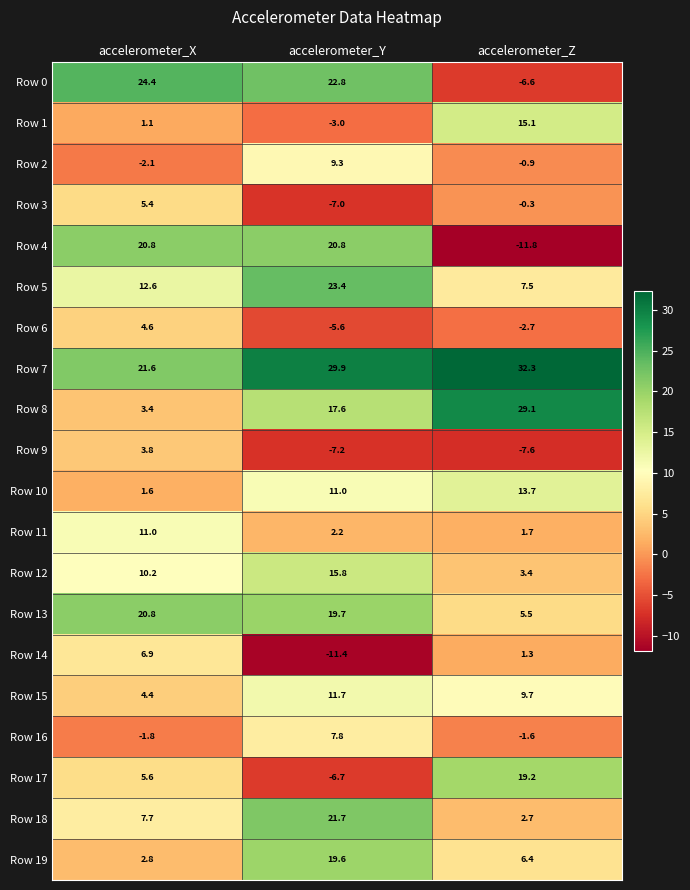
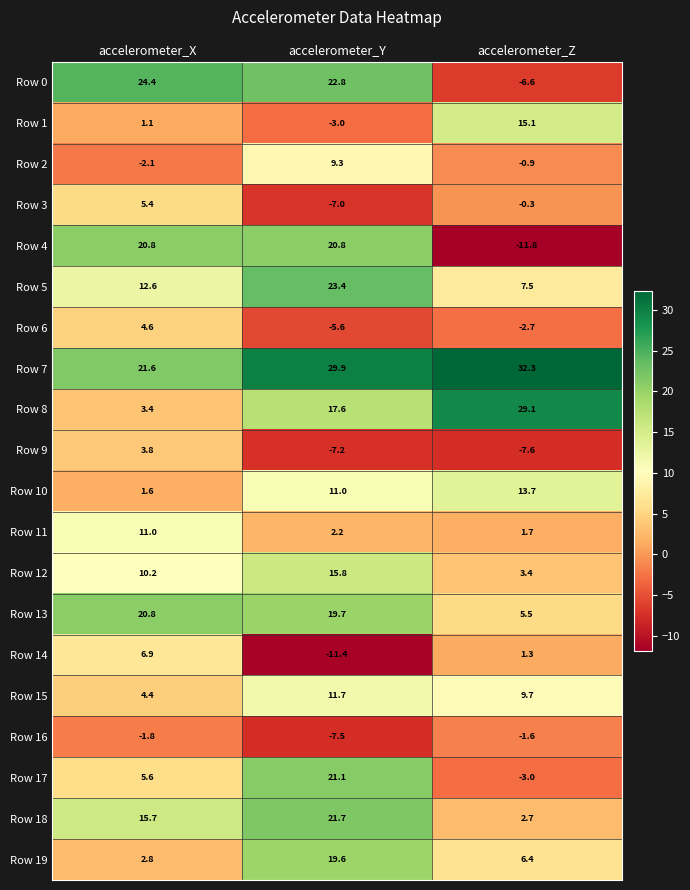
  {
    "Row 0": {
      "accelerometer_X": 24.4,
      "accelerometer_Y": 22.8,
      "accelerometer_Z": -6.6
    },
    "Row 1": {
      "accelerometer_X": 1.1,
      "accelerometer_Y": -3.0,
      "accelerometer_Z": 15.1
    },
    "Row 2": {
      "accelerometer_X": -2.1,
      "accelerometer_Y": 9.3,
      "accelerometer_Z": -0.9
    },
    "Row 3": {
      "accelerometer_X": 5.4,
      "accelerometer_Y": -7.0,
      "accelerometer_Z": -0.3
    },
    "Row 4": {
      "accelerometer_X": 20.8,
      "accelerometer_Y": 20.8,
      "accelerometer_Z": -11.8
    },
    "Row 5": {
      "accelerometer_X": 12.6,
      "accelerometer_Y": 23.4,
      "accelerometer_Z": 7.5
    },
    "Row 6": {
      "accelerometer_X": 4.6,
      "accelerometer_Y": -5.6,
      "accelerometer_Z": -2.7
    },
    "Row 7": {
      "accelerometer_X": 21.6,
      "accelerometer_Y": 29.9,
      "accelerometer_Z": 32.3
    },
    "Row 8": {
      "accelerometer_X": 3.4,
      "accelerometer_Y": 17.6,
      "accelerometer_Z": 29.1
    },
    "Row 9": {
      "accelerometer_X": 3.8,
      "accelerometer_Y": -7.2,
      "accelerometer_Z": -7.6
    },
    "Row 10": {
      "accelerometer_X": 1.6,
      "accelerometer_Y": 11.0,
      "accelerometer_Z": 13.7
    },
    "Row 11": {
      "accelerometer_X": 11.0,
      "accelerometer_Y": 2.2,
      "accelerometer_Z": 1.7
    },
    "Row 12": {
      "accelerometer_X": 10.2,
      "accelerometer_Y": 15.8,
      "accelerometer_Z": 3.4
    },
    "Row 13": {
      "accelerometer_X": 20.8,
      "accelerometer_Y": 19.7,
      "accelerometer_Z": 5.5
    },
    "Row 14": {
      "accelerometer_X": 6.9,
      "accelerometer_Y": -11.4,
      "accelerometer_Z": 1.3
    },
    "Row 15": {
      "accelerometer_X": 4.4,
      "accelerometer_Y": 11.7,
      "accelerometer_Z": 9.7
    },
    "Row 16": {
      "accelerometer_X": -1.8,
-     "accelerometer_Y": 7.8,
+     "accelerometer_Y": -7.5,
      "accelerometer_Z": -1.6
    },
    "Row 17": {
      "accelerometer_X": 5.6,
-     "accelerometer_Y": -6.7,
-     "accelerometer_Z": 19.2
+     "accelerometer_Y": 21.1,
+     "accelerometer_Z": -3.0
    },
    "Row 18": {
-     "accelerometer_X": 7.7,
+     "accelerometer_X": 15.7,
      "accelerometer_Y": 21.7,
      "accelerometer_Z": 2.7
    },
    "Row 19": {
      "accelerometer_X": 2.8,
      "accelerometer_Y": 19.6,
      "accelerometer_Z": 6.4
    }
  }
